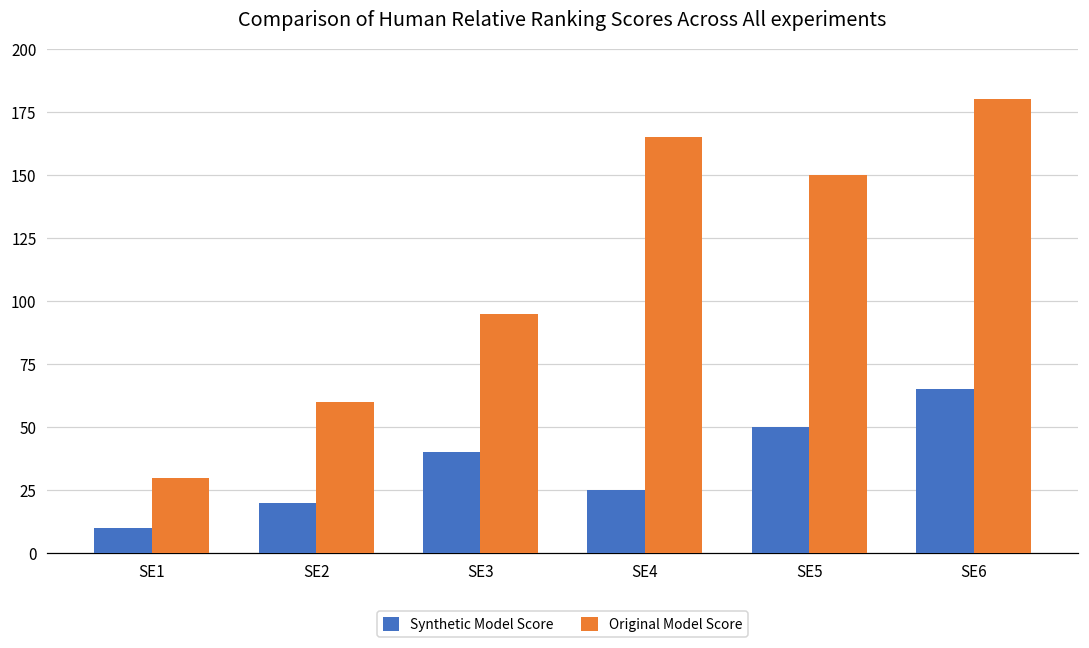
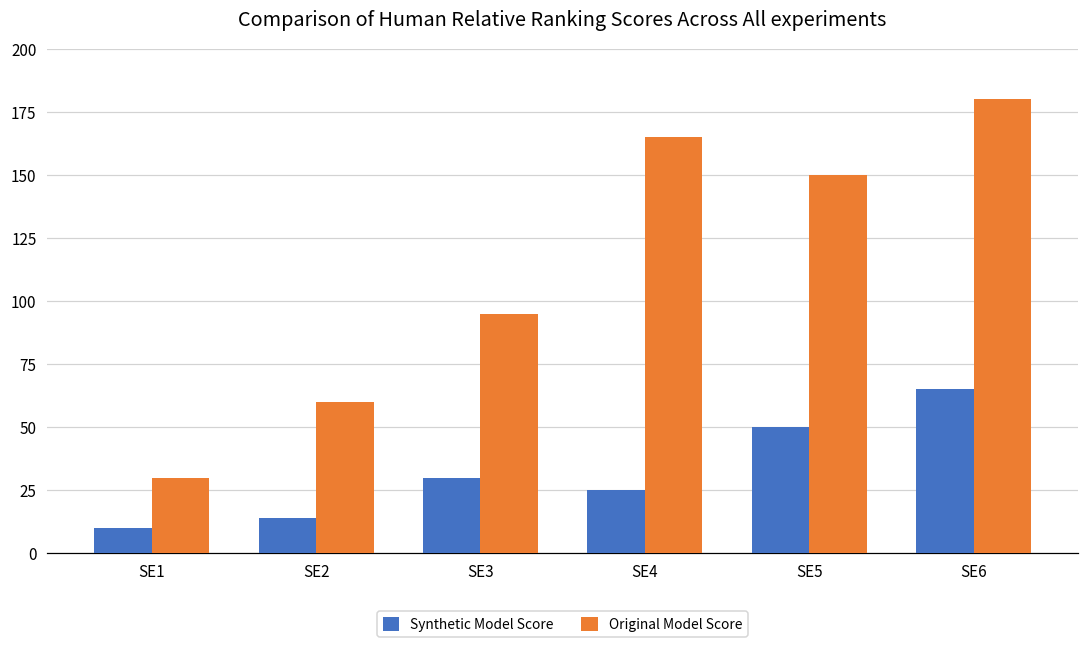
  {
    "Synthetic Model Score": {
      "SE1": 10,
-     "SE2": 20,
-     "SE3": 40,
+     "SE2": 14,
+     "SE3": 30,
      "SE4": 25,
      "SE5": 50,
      "SE6": 65
    },
    "Original Model Score": {
      "SE1": 30,
      "SE2": 60,
      "SE3": 95,
      "SE4": 165,
      "SE5": 150,
      "SE6": 180
    }
  }
